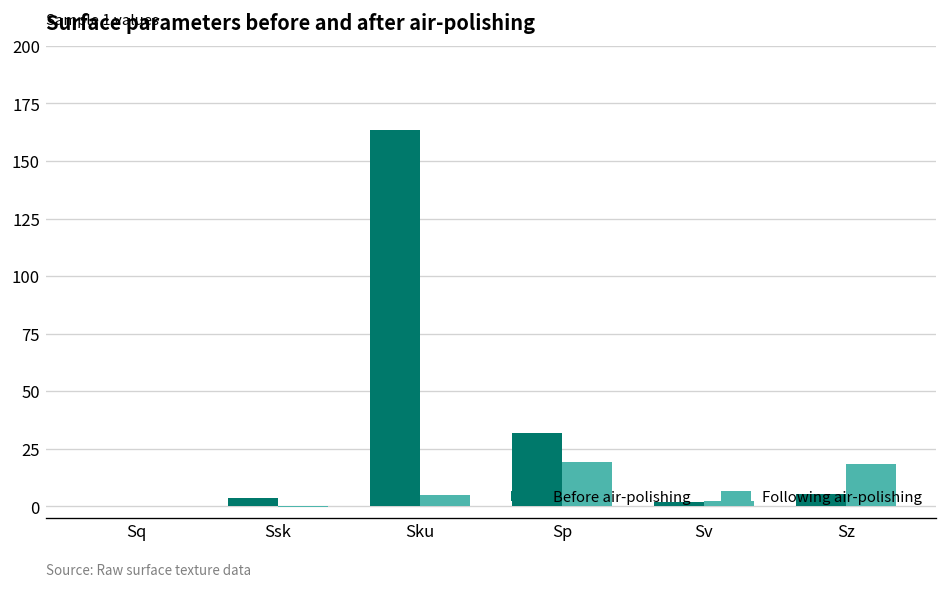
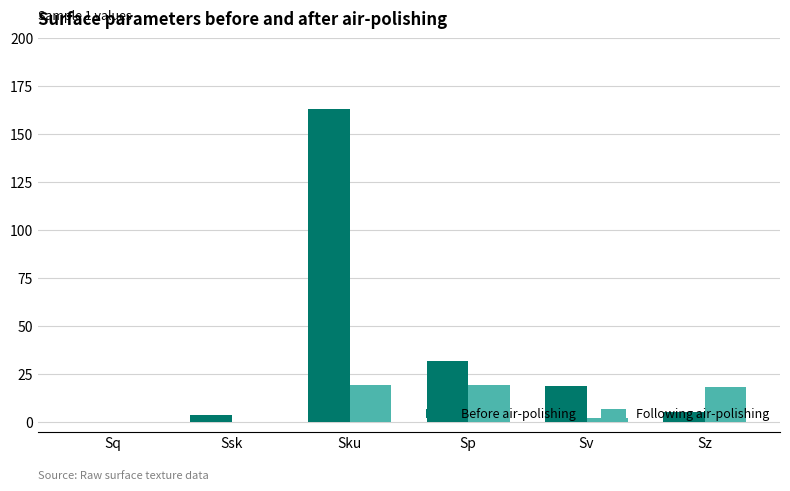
  {
    "Before air-polishing": {
      "Ssk": 4,
      "Sku": 163,
      "Sp": 32,
-     "Sv": 2,
+     "Sv": 19,
      "Sz": 5
    },
    "Following air-polishing": {
-     "Sku": 5,
+     "Sku": 19,
      "Sp": 19,
      "Sv": 2,
      "Sz": 18
    }
  }
